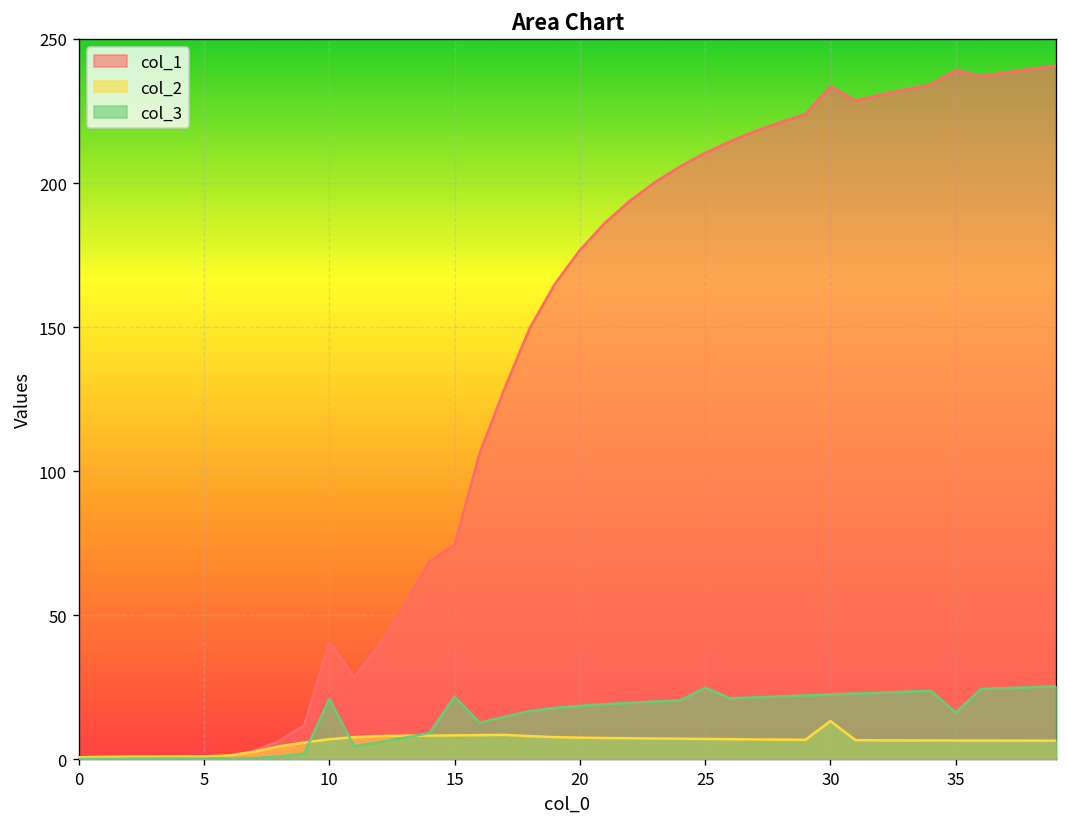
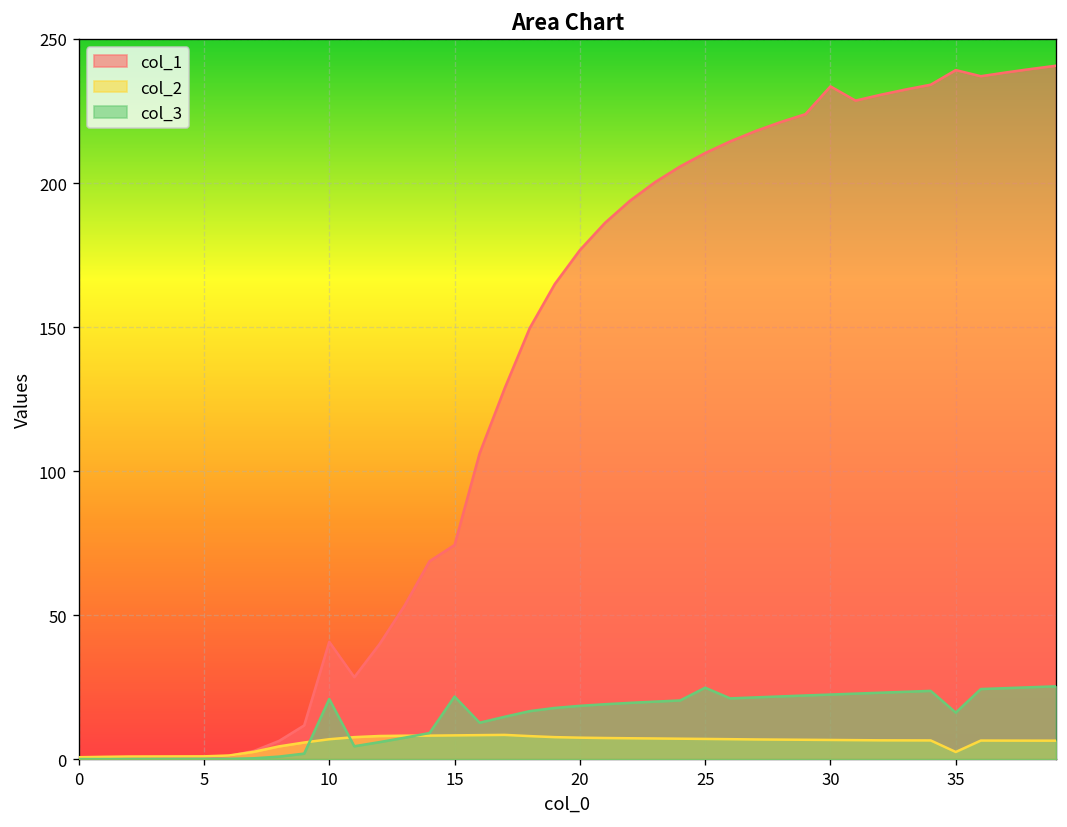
  {
    "col_1": {
      "10": 41,
      "15": 74,
      "20": 177,
      "25": 210,
      "30": 234,
      "35": 239
    },
    "col_2": {
      "10": 7,
      "15": 8,
      "20": 8,
      "25": 7,
-     "30": 13,
-     "35": 7
+     "30": 7,
+     "35": 3
    },
    "col_3": {
      "10": 21,
      "15": 22,
      "20": 19,
      "25": 25,
      "30": 23,
      "35": 16
    }
  }
